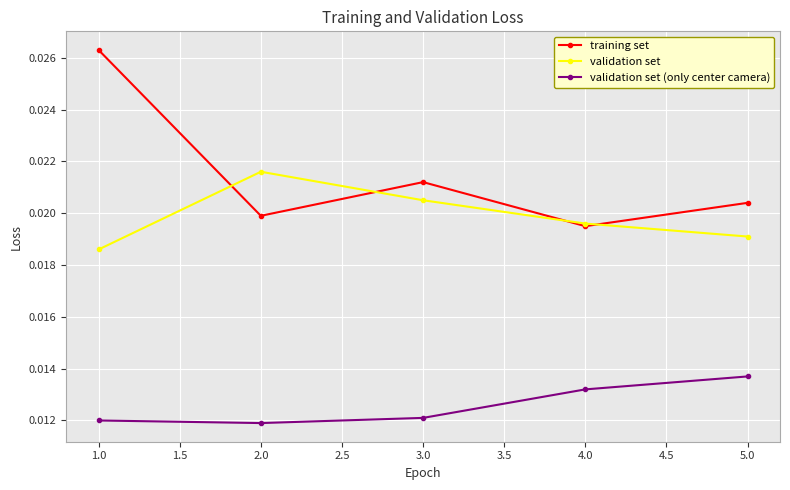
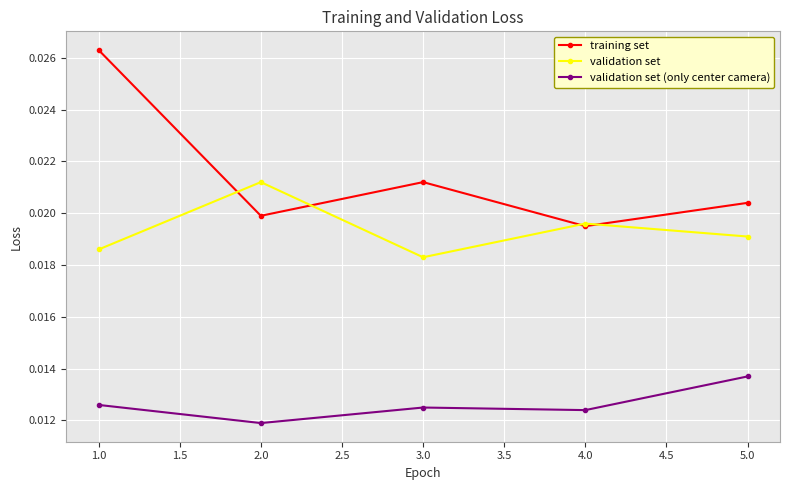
  {
    "training set": {
      "1.0": 0.0263,
      "2.0": 0.0199,
      "3.0": 0.0212,
      "4.0": 0.0195,
      "5.0": 0.0204
    },
    "validation set": {
      "1.0": 0.0186,
-     "2.0": 0.0216,
-     "3.0": 0.0205,
+     "2.0": 0.0212,
+     "3.0": 0.0183,
      "4.0": 0.0196,
      "5.0": 0.0191
    },
    "validation set (only center camera)": {
-     "1.0": 0.0120,
+     "1.0": 0.0126,
      "2.0": 0.0119,
-     "3.0": 0.0121,
-     "4.0": 0.0132,
+     "3.0": 0.0125,
+     "4.0": 0.0124,
      "5.0": 0.0137
    }
  }
